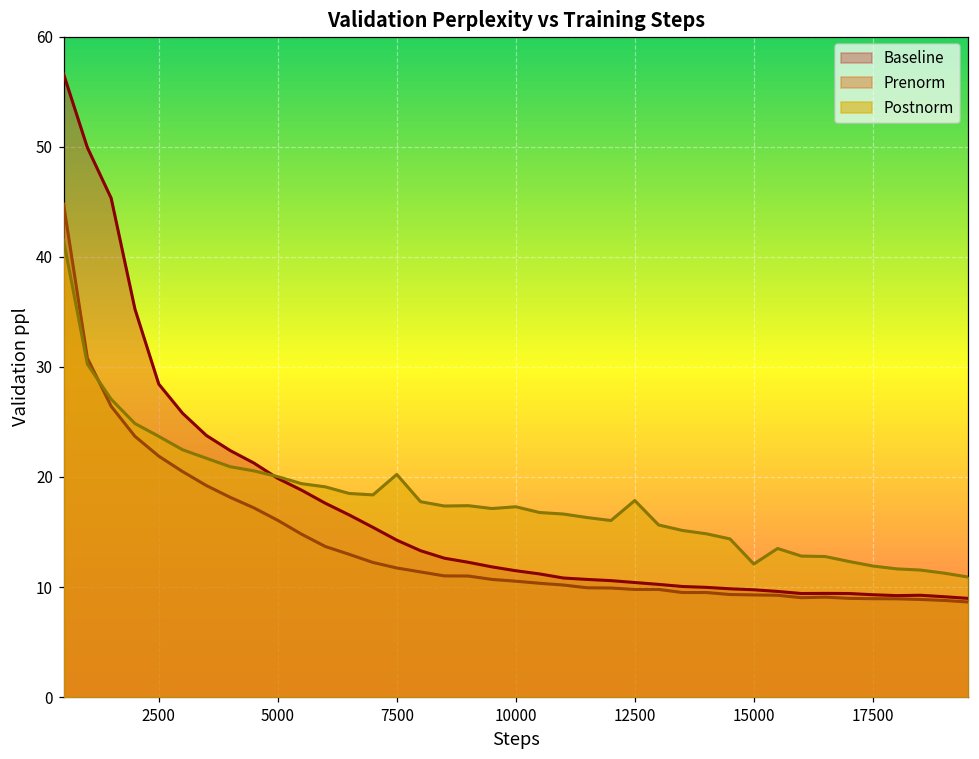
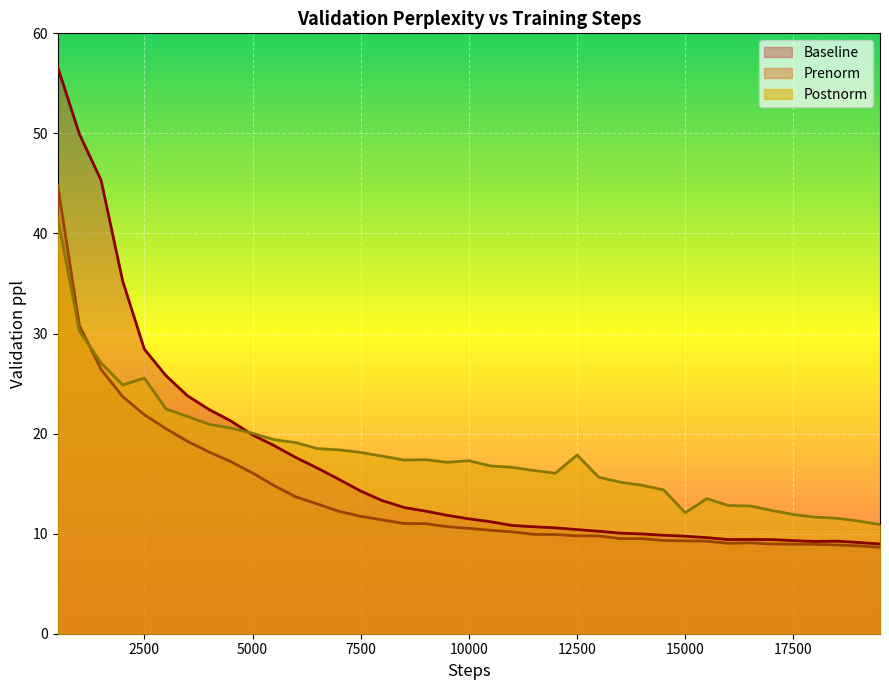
  {
    "Postnorm": {
-     "2500": 23.7,
-     "7500": 20.2,
+     "2500": 25.6,
+     "7500": 18.1,
      "10000": 17.3,
      "12500": 17.9,
      "15000": 12.1,
      "17500": 11.9
    }
  }
